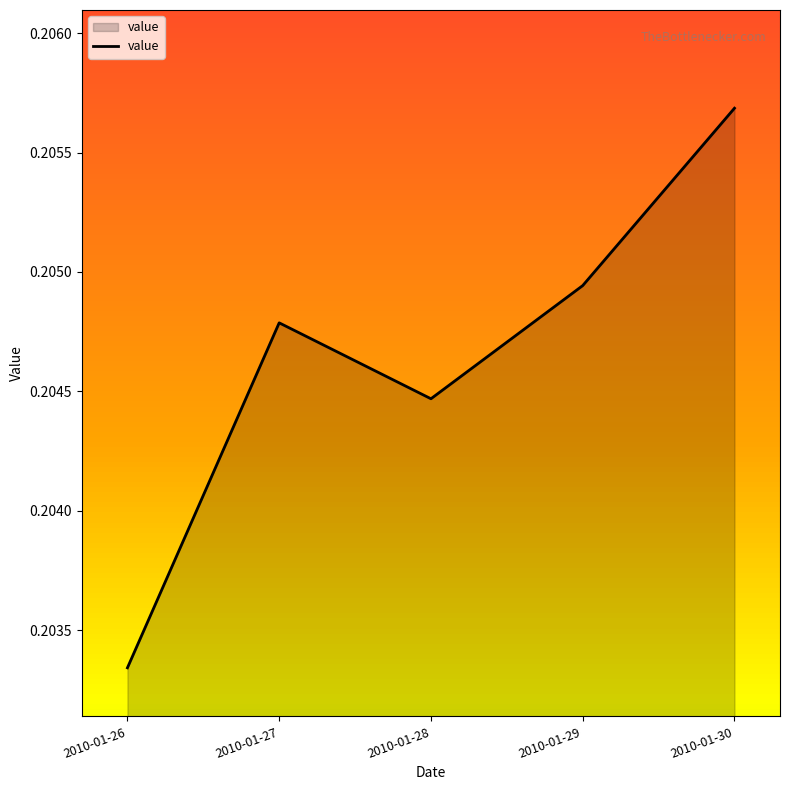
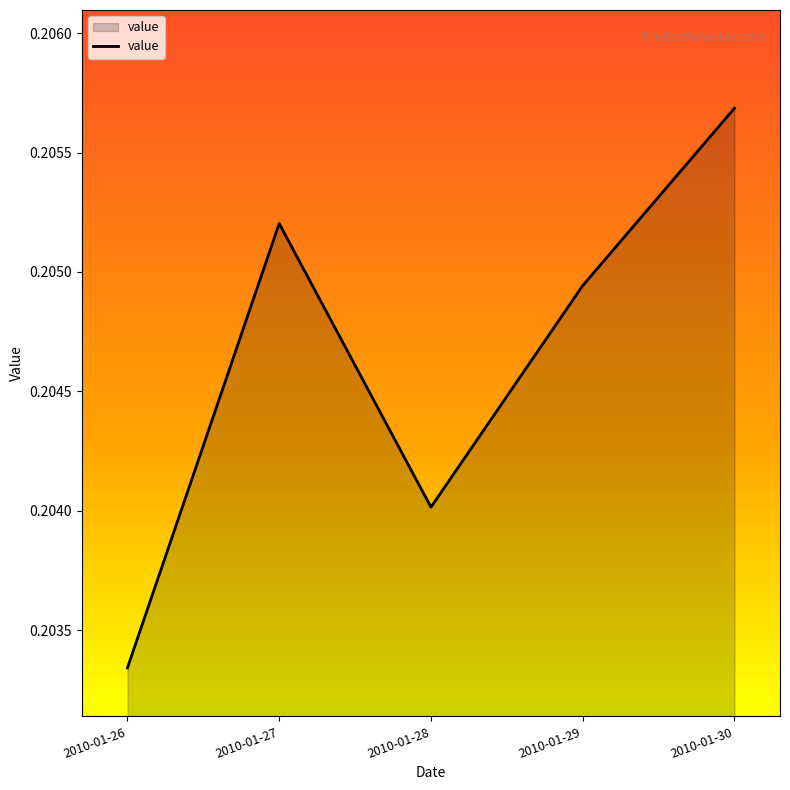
  {
    "2010-01-26": 0.20334,
-   "2010-01-27": 0.20479,
-   "2010-01-28": 0.20447,
+   "2010-01-27": 0.20520,
+   "2010-01-28": 0.20402,
    "2010-01-29": 0.20494,
    "2010-01-30": 0.20569
  }
